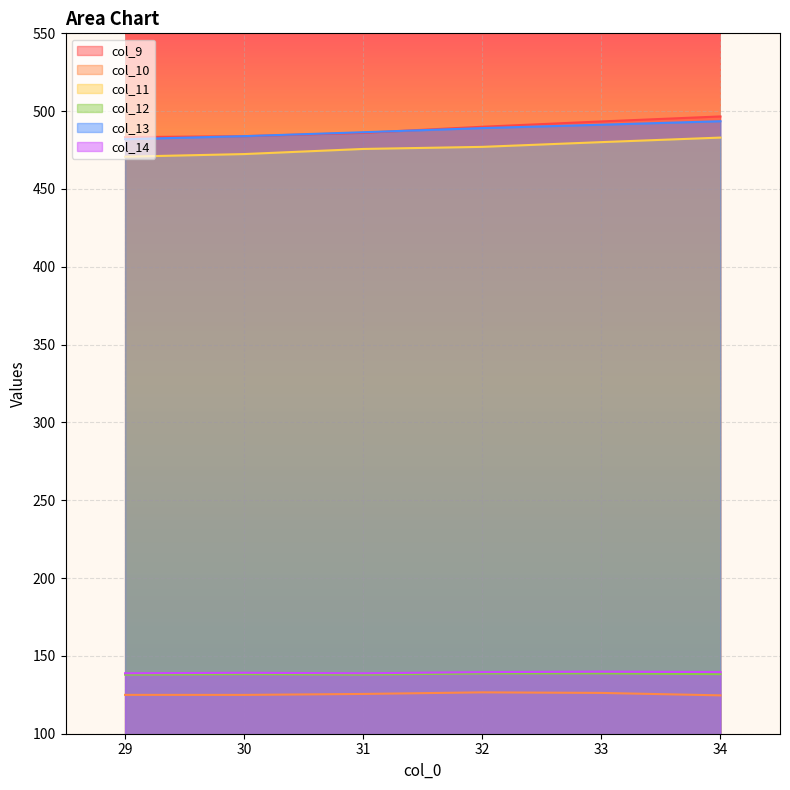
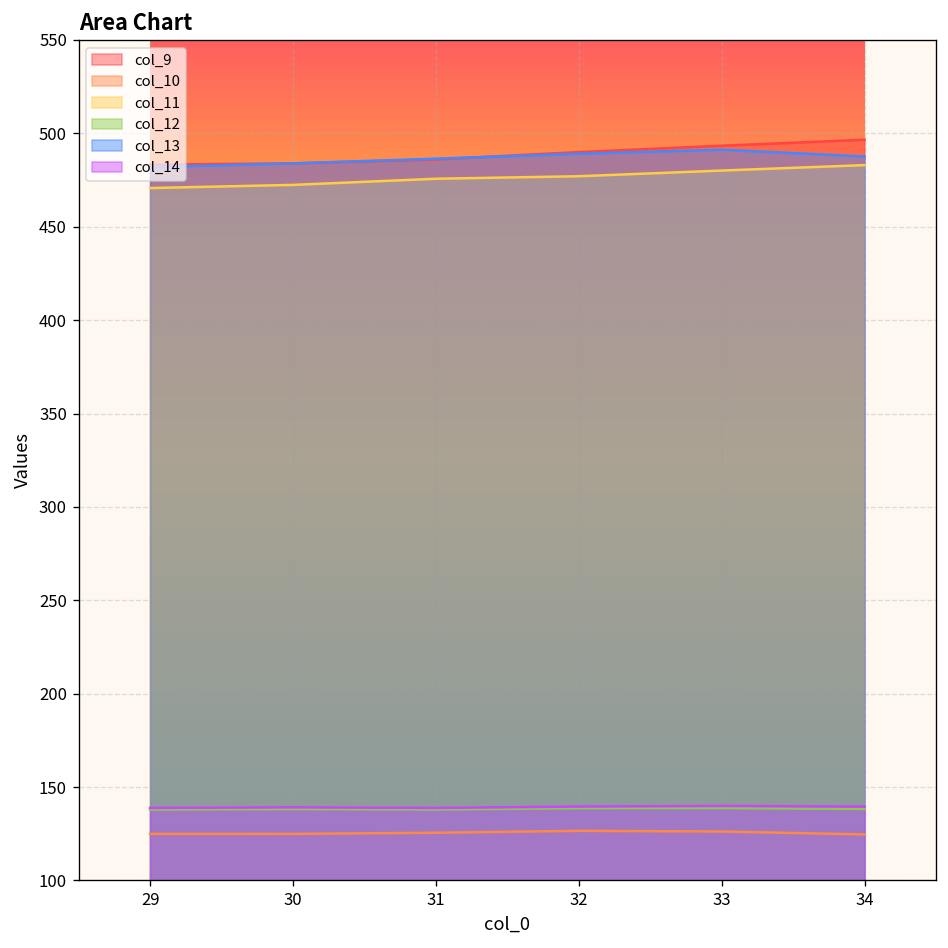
  {
    "col_13": {
      "33": 491,
-     "34": 494
+     "34": 488
    }
  }
